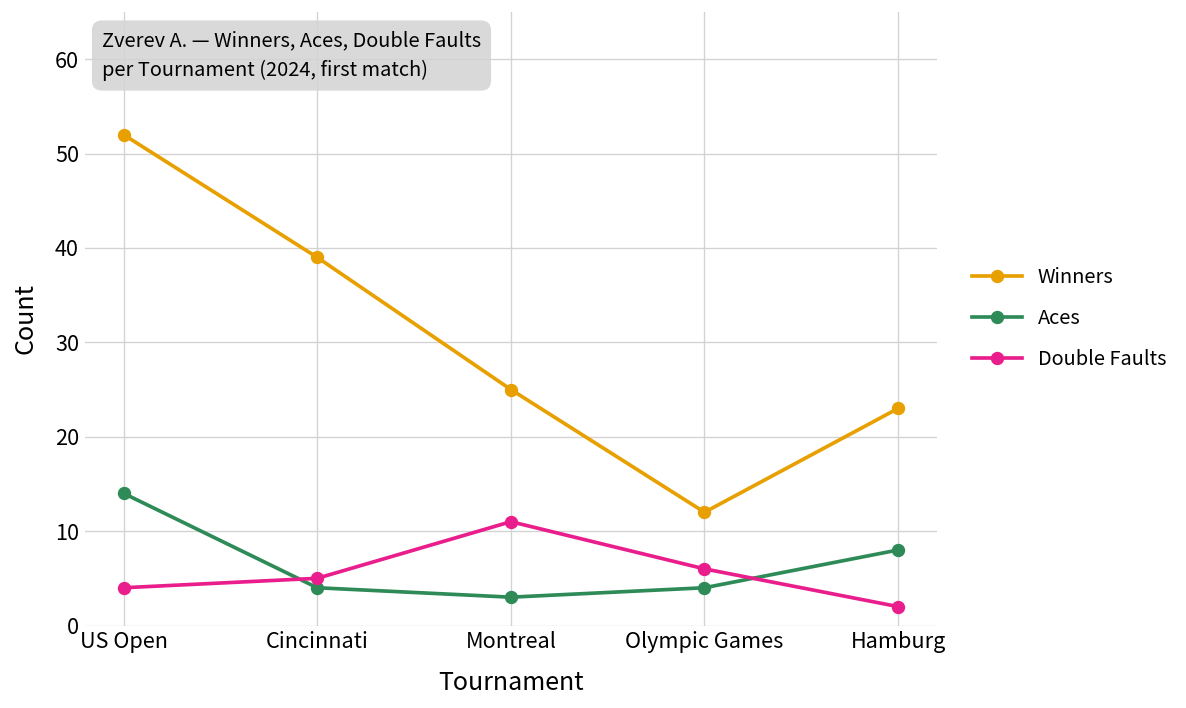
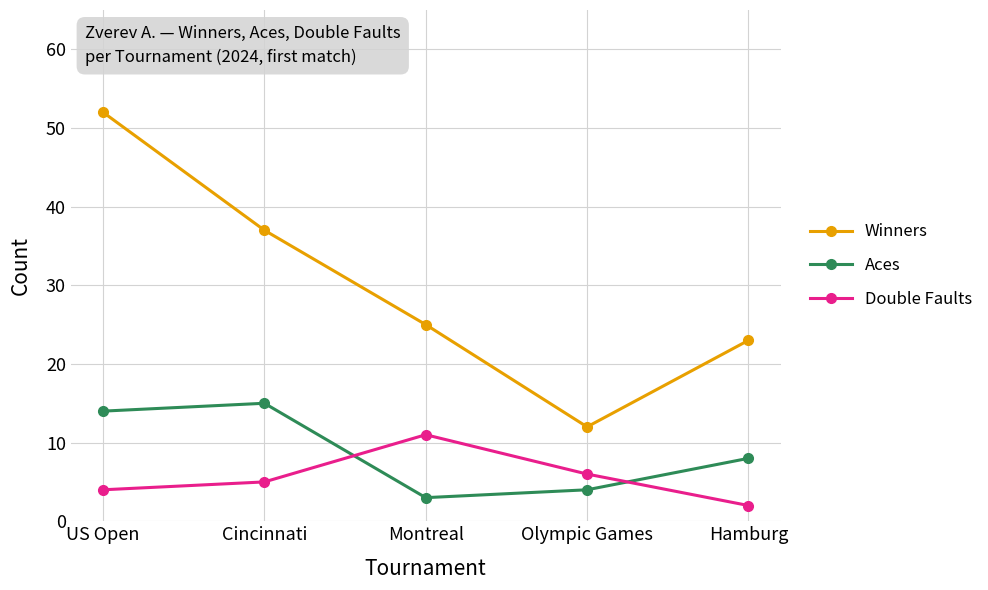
  {
    "Winners": {
      "US Open": 52,
-     "Cincinnati": 39,
+     "Cincinnati": 37,
      "Montreal": 25,
      "Olympic Games": 12,
      "Hamburg": 23
    },
    "Aces": {
      "US Open": 14,
-     "Cincinnati": 4,
+     "Cincinnati": 15,
      "Montreal": 3,
      "Olympic Games": 4,
      "Hamburg": 8
    },
    "Double Faults": {
      "US Open": 4,
      "Cincinnati": 5,
      "Montreal": 11,
      "Olympic Games": 6,
      "Hamburg": 2
    }
  }
